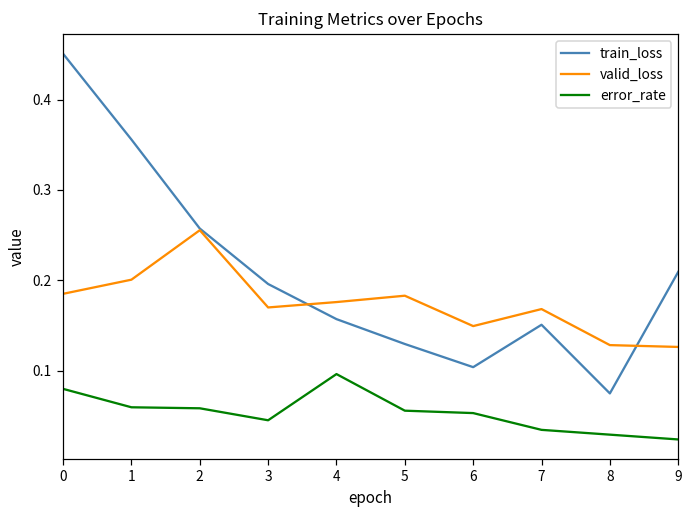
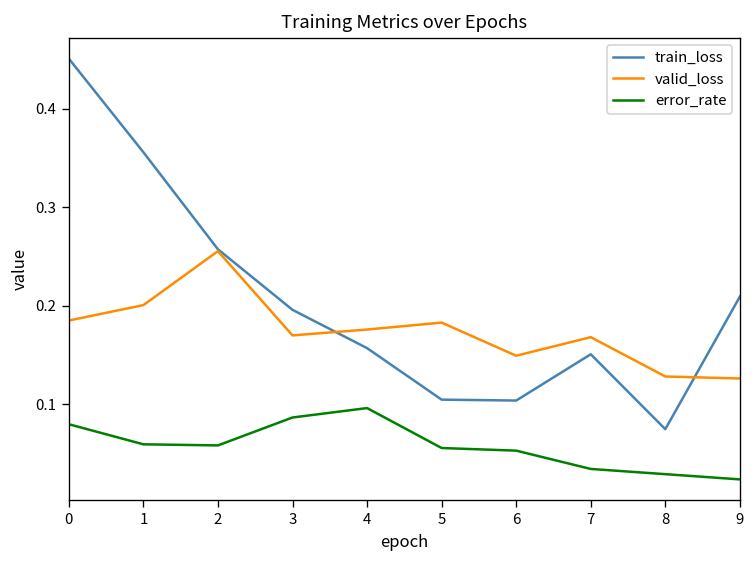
  {
    "train_loss": {
      "0": 0.45,
      "1": 0.36,
      "3": 0.20,
      "4": 0.16,
-     "5": 0.13,
+     "5": 0.10,
      "6": 0.10,
      "7": 0.15,
      "8": 0.07,
      "9": 0.21
    },
    "valid_loss": {
      "0": 0.19,
      "1": 0.20,
      "3": 0.17,
      "4": 0.18,
      "5": 0.18,
      "6": 0.15,
      "7": 0.17,
      "8": 0.13,
      "9": 0.13
    },
    "error_rate": {
      "0": 0.08,
      "1": 0.06,
      "2": 0.06,
-     "3": 0.05,
+     "3": 0.09,
      "4": 0.10,
      "5": 0.06,
      "6": 0.05,
      "7": 0.03,
      "8": 0.03,
      "9": 0.02
    }
  }
